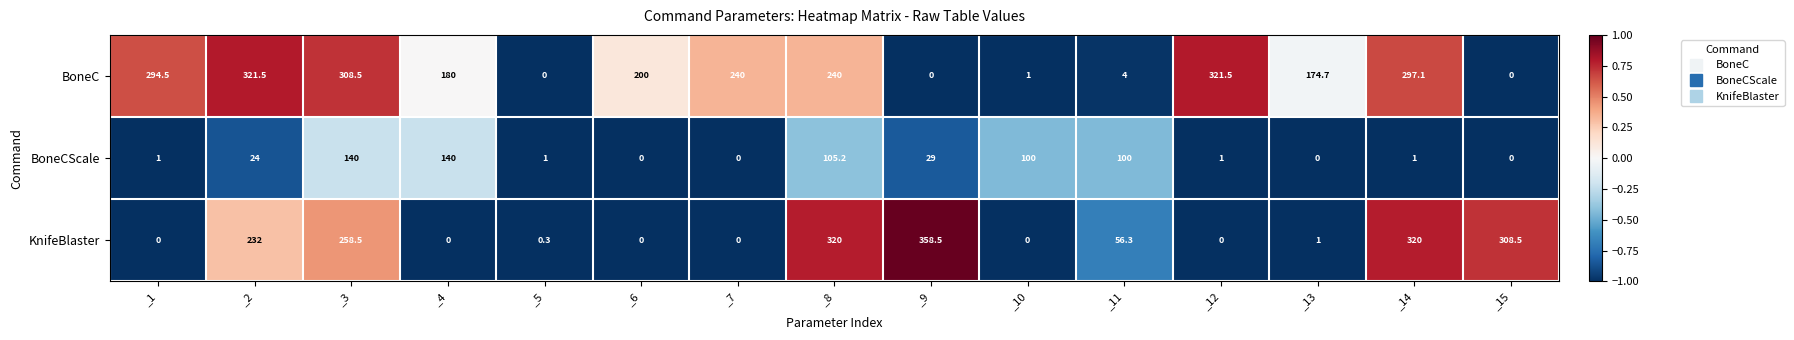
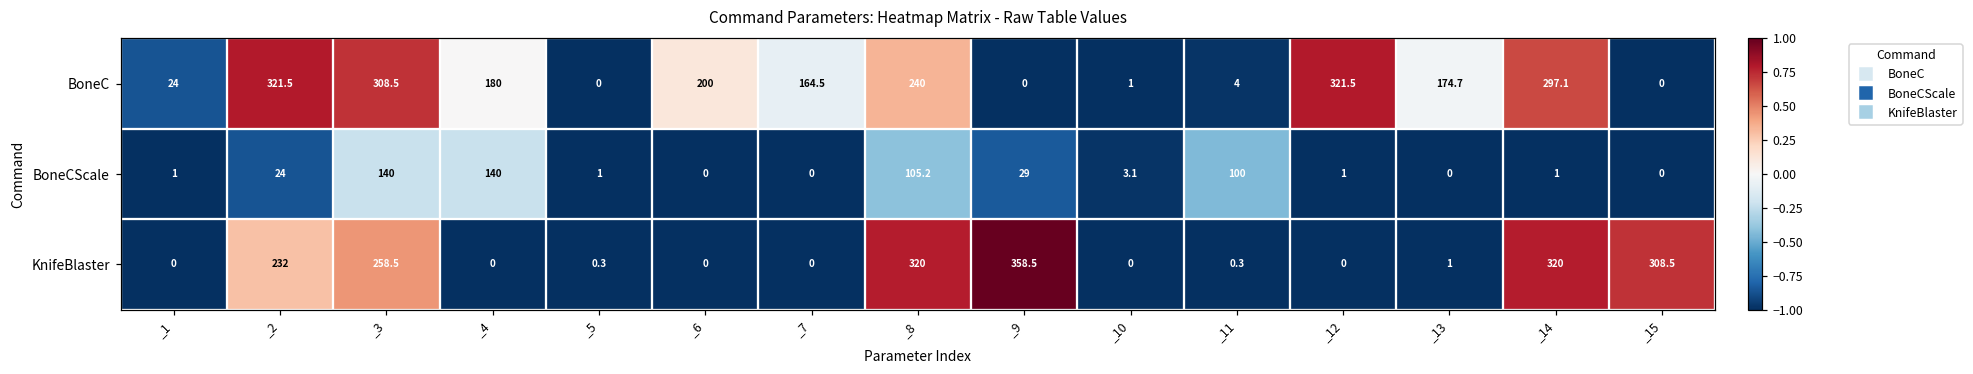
  {
    "BoneC": {
-     "_1": 294.5,
+     "_1": 24,
      "_2": 321.5,
      "_3": 308.5,
      "_4": 180,
      "_5": 0,
      "_6": 200,
-     "_7": 240,
+     "_7": 164.5,
      "_8": 240,
      "_9": 0,
      "_10": 1,
      "_11": 4,
      "_12": 321.5,
      "_13": 174.7,
      "_14": 297.1,
      "_15": 0
    },
    "BoneCScale": {
      "_1": 1,
      "_2": 24,
      "_3": 140,
      "_4": 140,
      "_5": 1,
      "_6": 0,
      "_7": 0,
      "_8": 105.2,
      "_9": 29,
-     "_10": 100,
+     "_10": 3.1,
      "_11": 100,
      "_12": 1,
      "_13": 0,
      "_14": 1,
      "_15": 0
    },
    "KnifeBlaster": {
      "_1": 0,
      "_2": 232,
      "_3": 258.5,
      "_4": 0,
      "_5": 0.3,
      "_6": 0,
      "_7": 0,
      "_8": 320,
      "_9": 358.5,
      "_10": 0,
-     "_11": 56.3,
+     "_11": 0.3,
      "_12": 0,
      "_13": 1,
      "_14": 320,
      "_15": 308.5
    }
  }
